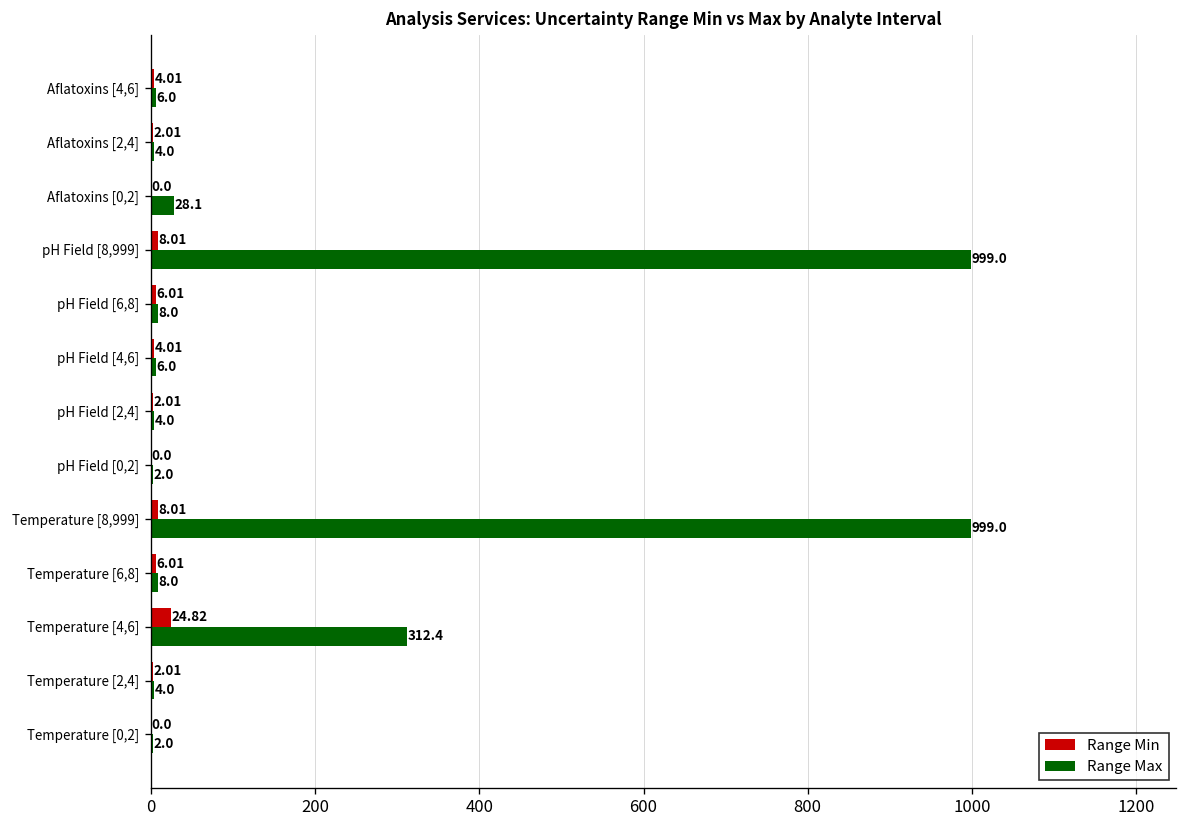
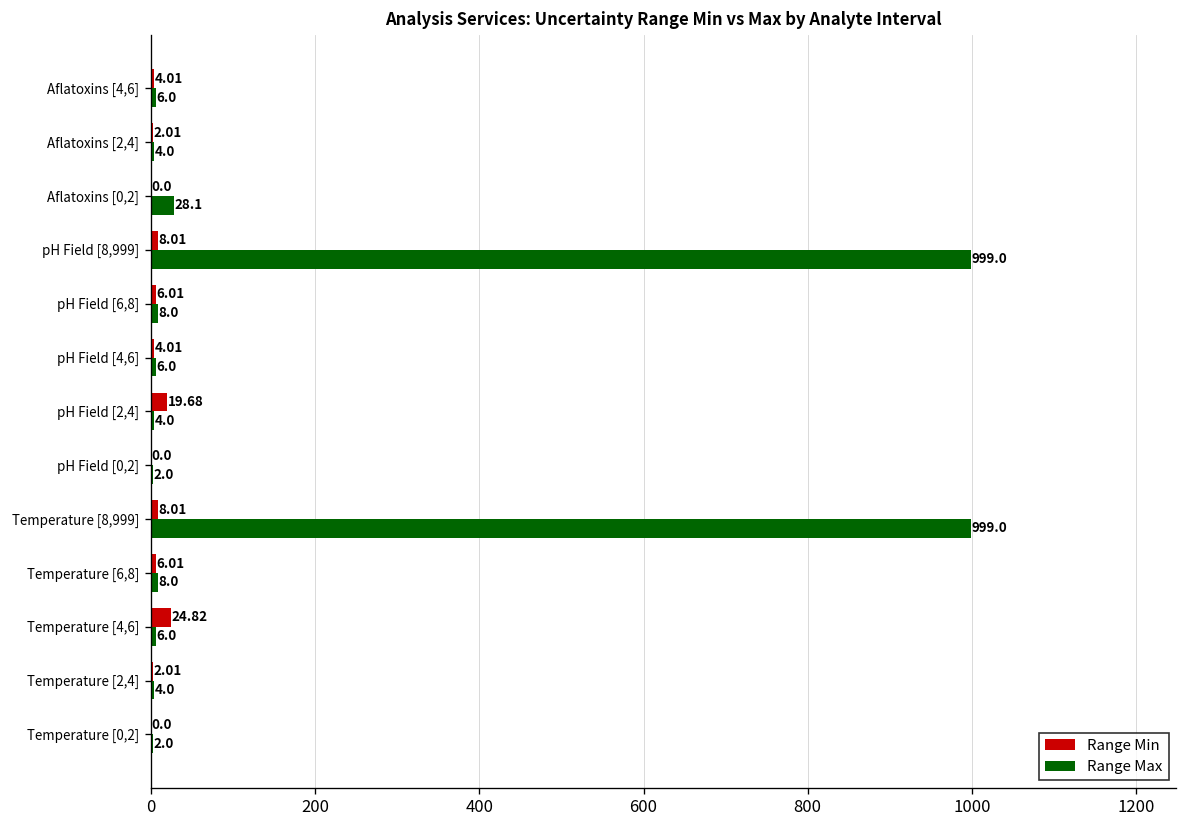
  {
    "Range Min": {
      "Aflatoxins [4,6]": 4.01,
      "Aflatoxins [2,4]": 2.01,
      "Aflatoxins [0,2]": 0.0,
      "pH Field [8,999]": 8.01,
      "pH Field [6,8]": 6.01,
      "pH Field [4,6]": 4.01,
-     "pH Field [2,4]": 2.01,
+     "pH Field [2,4]": 19.68,
      "pH Field [0,2]": 0.0,
      "Temperature [8,999]": 8.01,
      "Temperature [6,8]": 6.01,
      "Temperature [4,6]": 24.82,
      "Temperature [2,4]": 2.01,
      "Temperature [0,2]": 0.0
    },
    "Range Max": {
      "Aflatoxins [4,6]": 6.0,
      "Aflatoxins [2,4]": 4.0,
      "Aflatoxins [0,2]": 28.1,
      "pH Field [8,999]": 999.0,
      "pH Field [6,8]": 8.0,
      "pH Field [4,6]": 6.0,
      "pH Field [2,4]": 4.0,
      "pH Field [0,2]": 2.0,
      "Temperature [8,999]": 999.0,
      "Temperature [6,8]": 8.0,
-     "Temperature [4,6]": 312.4,
+     "Temperature [4,6]": 6.0,
      "Temperature [2,4]": 4.0,
      "Temperature [0,2]": 2.0
    }
  }
